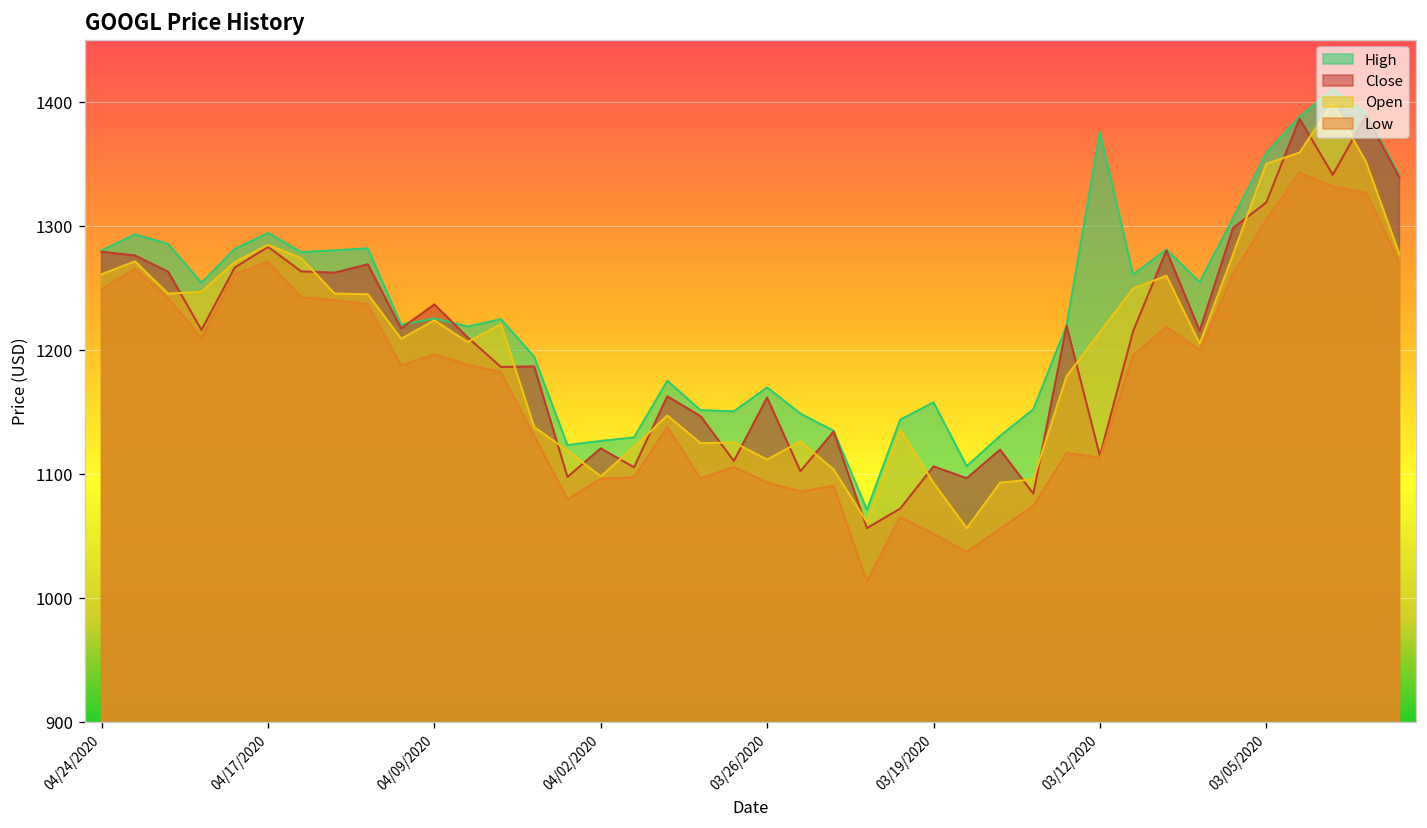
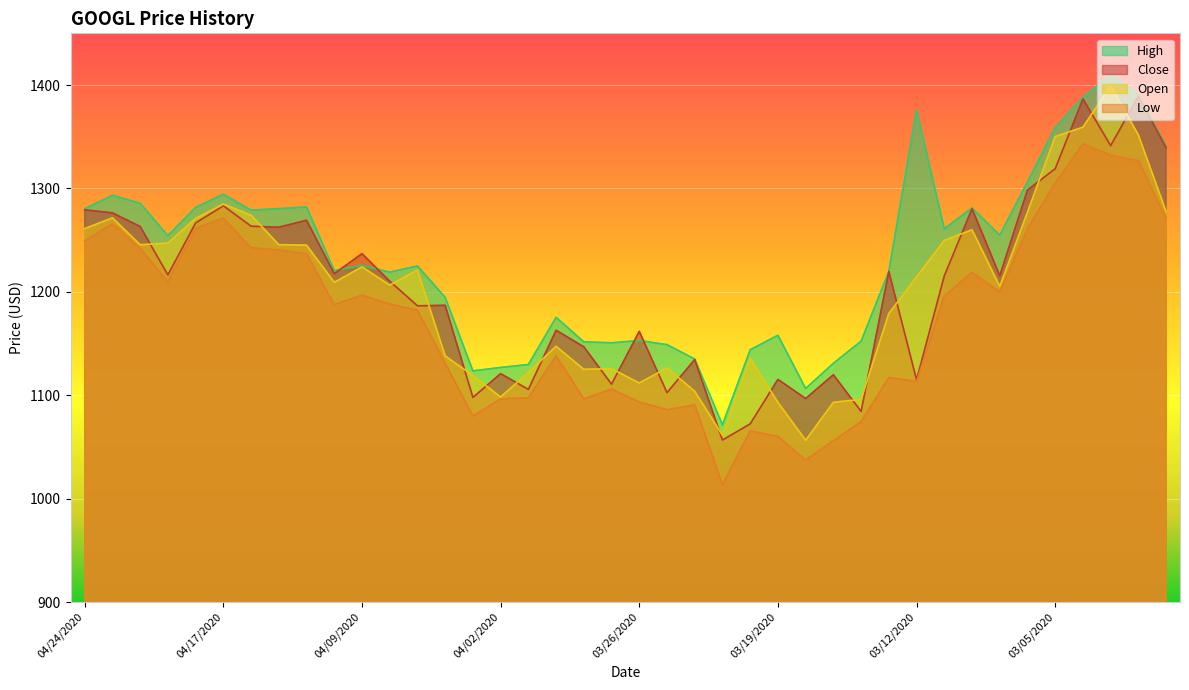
  {
    "High": {
      "04/17/2020": 1294,
      "04/02/2020": 1127,
-     "03/26/2020": 1170,
+     "03/26/2020": 1153,
      "03/19/2020": 1158,
      "03/12/2020": 1376,
      "03/05/2020": 1359
    },
    "Close": {
      "04/09/2020": 1237,
      "04/02/2020": 1121,
      "03/26/2020": 1162,
-     "03/19/2020": 1106,
+     "03/19/2020": 1115,
      "03/05/2020": 1319
    },
    "Open": {
      "04/24/2020": 1261,
      "03/26/2020": 1112,
      "03/19/2020": 1093,
      "03/12/2020": 1215,
      "03/05/2020": 1350
    },
    "Low": {
      "04/24/2020": 1249,
      "04/17/2020": 1271,
      "04/09/2020": 1197,
      "03/26/2020": 1094,
-     "03/19/2020": 1052,
+     "03/19/2020": 1060,
      "03/05/2020": 1305
    }
  }
